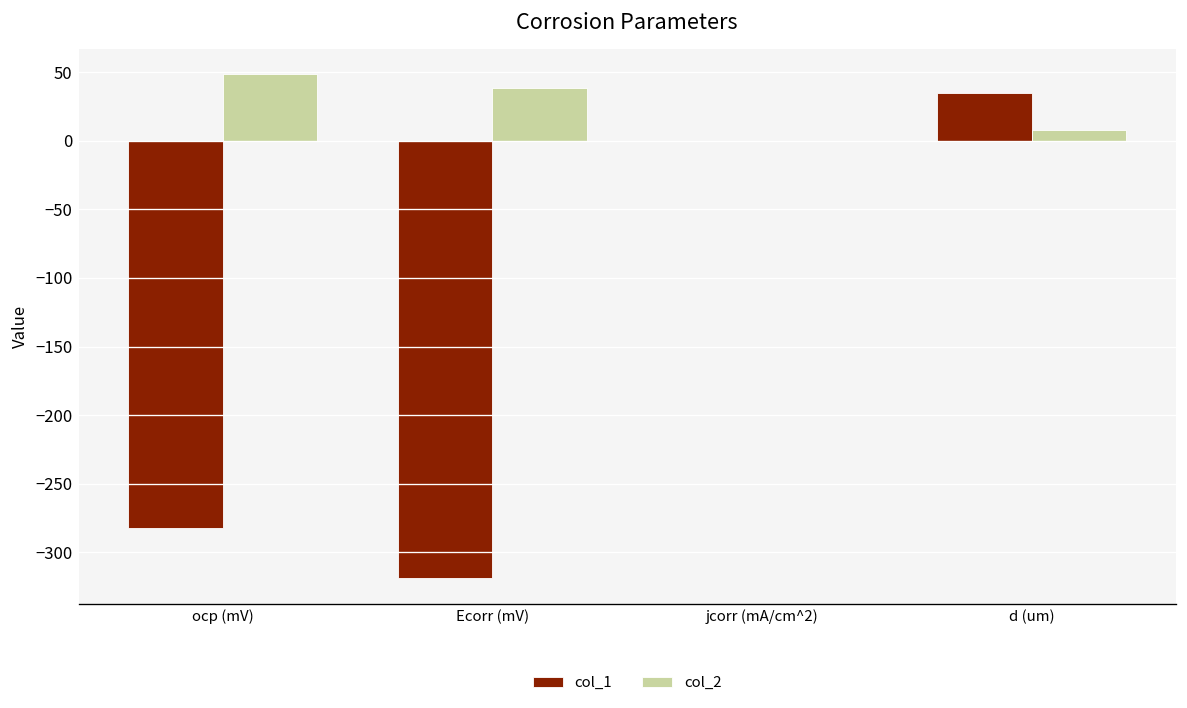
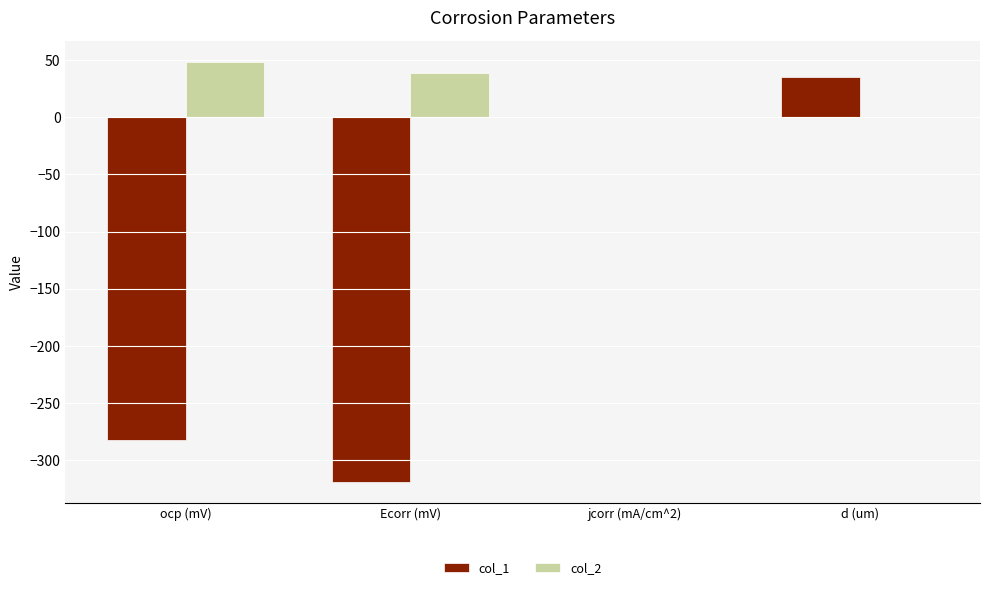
  {
    "col_1": {
      "ocp (mV)": -282,
      "Ecorr (mV)": -319,
      "d (um)": 35
    },
    "col_2": {
      "ocp (mV)": 49,
      "Ecorr (mV)": 39,
-     "d (um)": 8
+     "d (um)": 0
    }
  }
